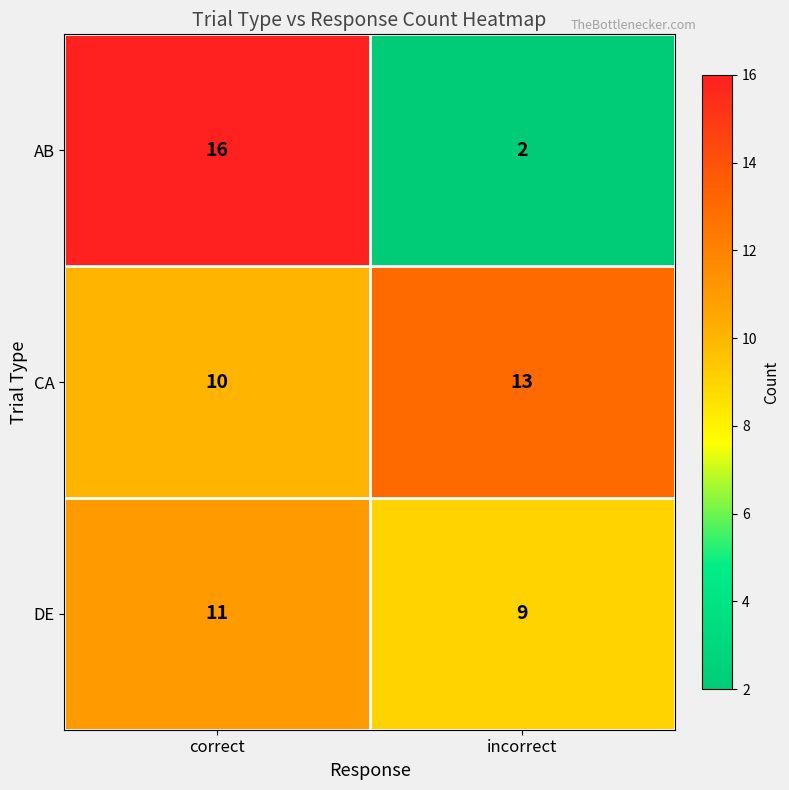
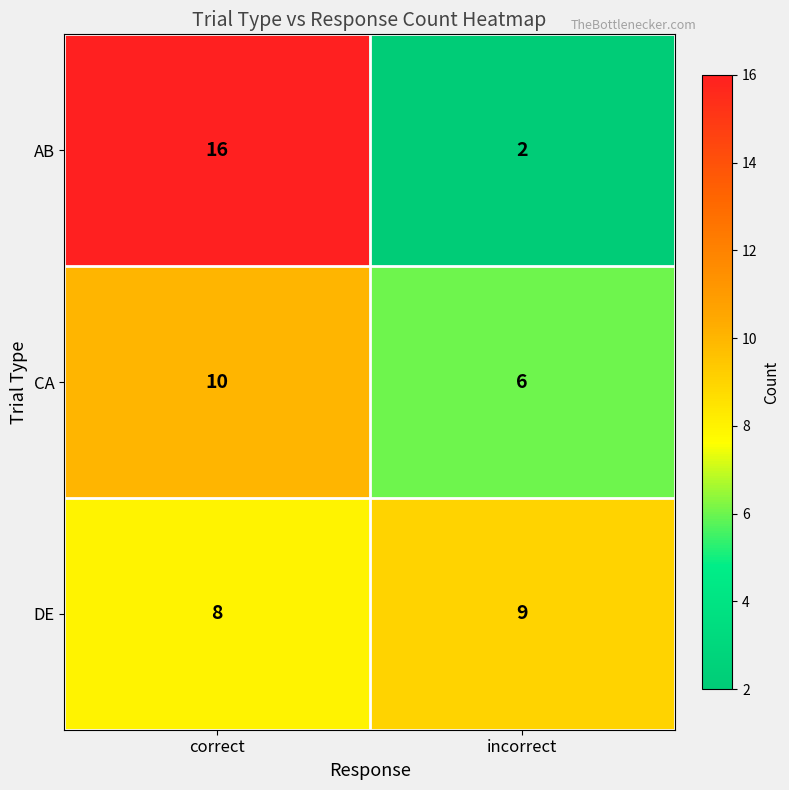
  {
    "AB": {
      "correct": 16,
      "incorrect": 2
    },
    "CA": {
      "correct": 10,
-     "incorrect": 13
+     "incorrect": 6
    },
    "DE": {
-     "correct": 11,
+     "correct": 8,
      "incorrect": 9
    }
  }
